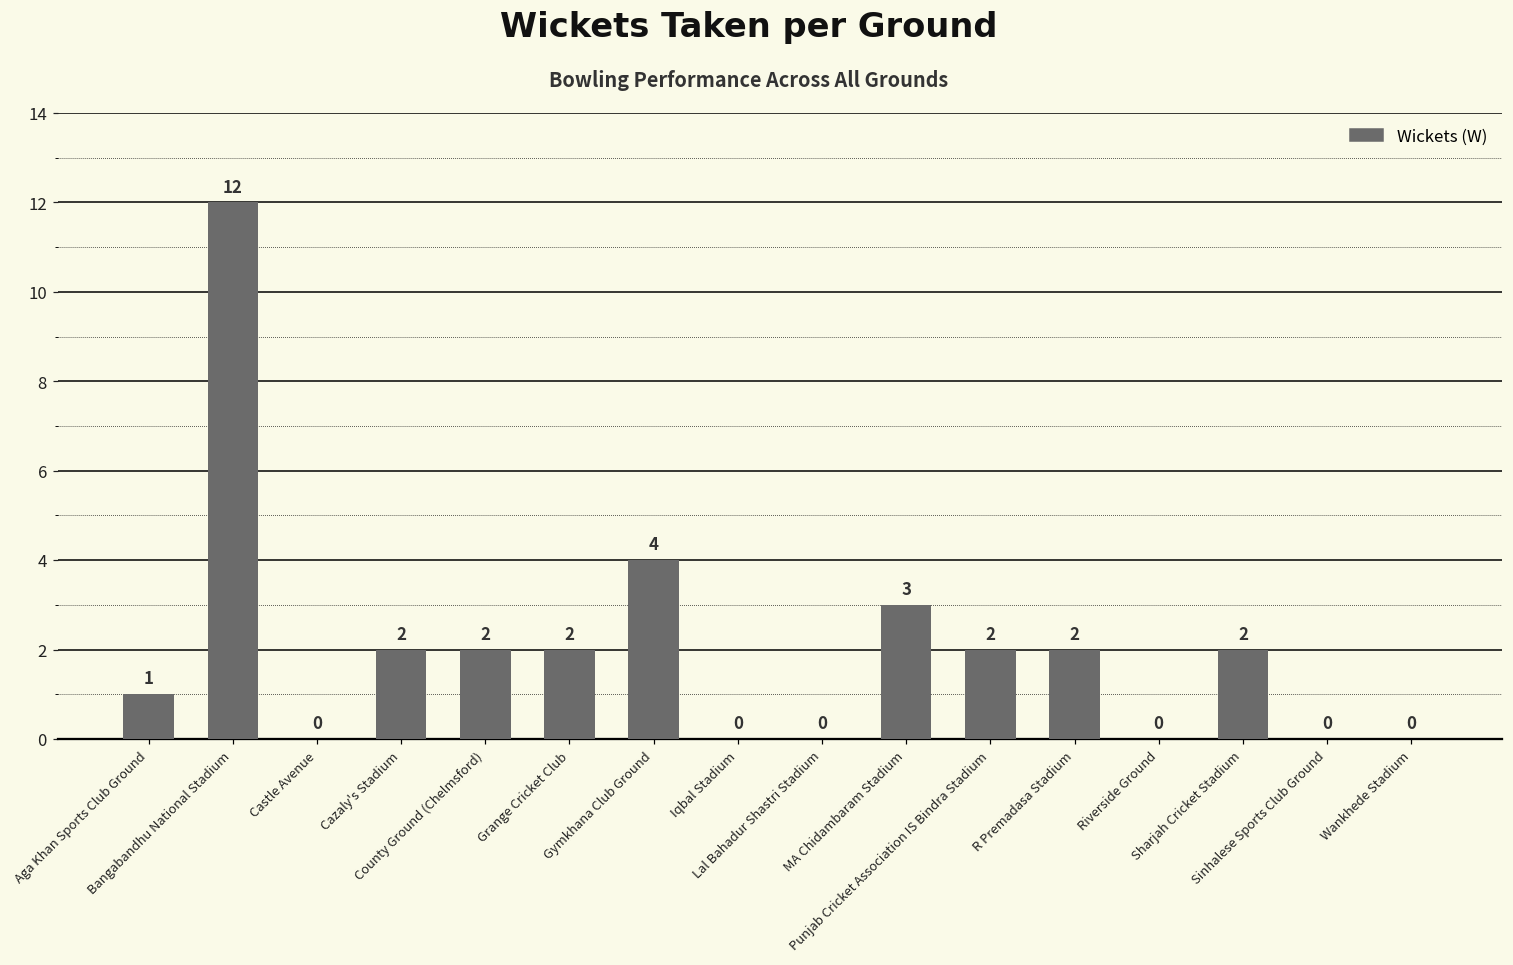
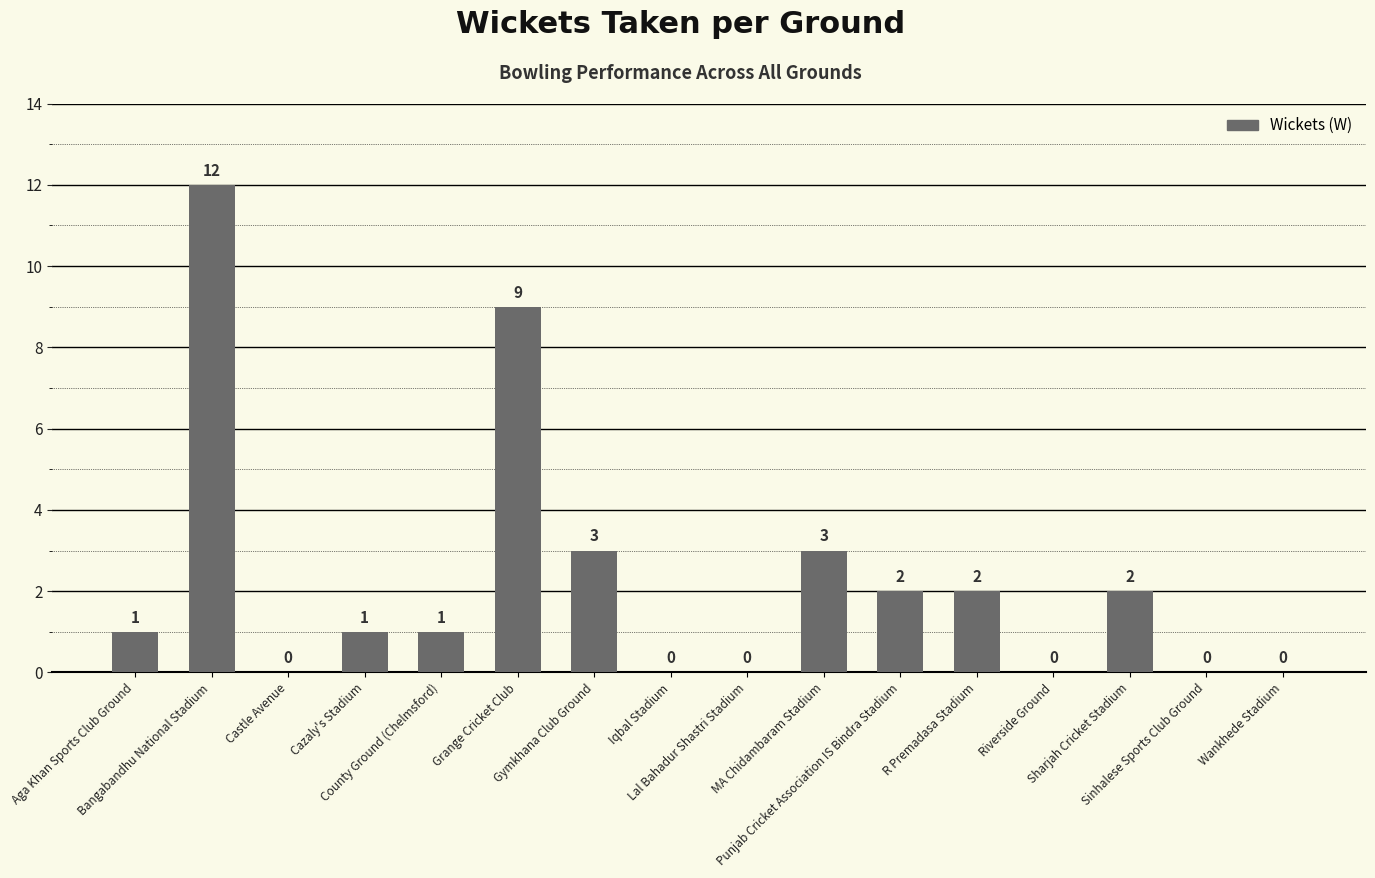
  {
    "Aga Khan Sports Club Ground": 1,
    "Bangabandhu National Stadium": 12,
    "Castle Avenue": 0,
-   "Cazaly's Stadium": 2,
-   "County Ground (Chelmsford)": 2,
-   "Grange Cricket Club": 2,
-   "Gymkhana Club Ground": 4,
+   "Cazaly's Stadium": 1,
+   "County Ground (Chelmsford)": 1,
+   "Grange Cricket Club": 9,
+   "Gymkhana Club Ground": 3,
    "Iqbal Stadium": 0,
    "Lal Bahadur Shastri Stadium": 0,
    "MA Chidambaram Stadium": 3,
    "Punjab Cricket Association IS Bindra Stadium": 2,
    "R Premadasa Stadium": 2,
    "Riverside Ground": 0,
    "Sharjah Cricket Stadium": 2,
    "Sinhalese Sports Club Ground": 0,
    "Wankhede Stadium": 0
  }
